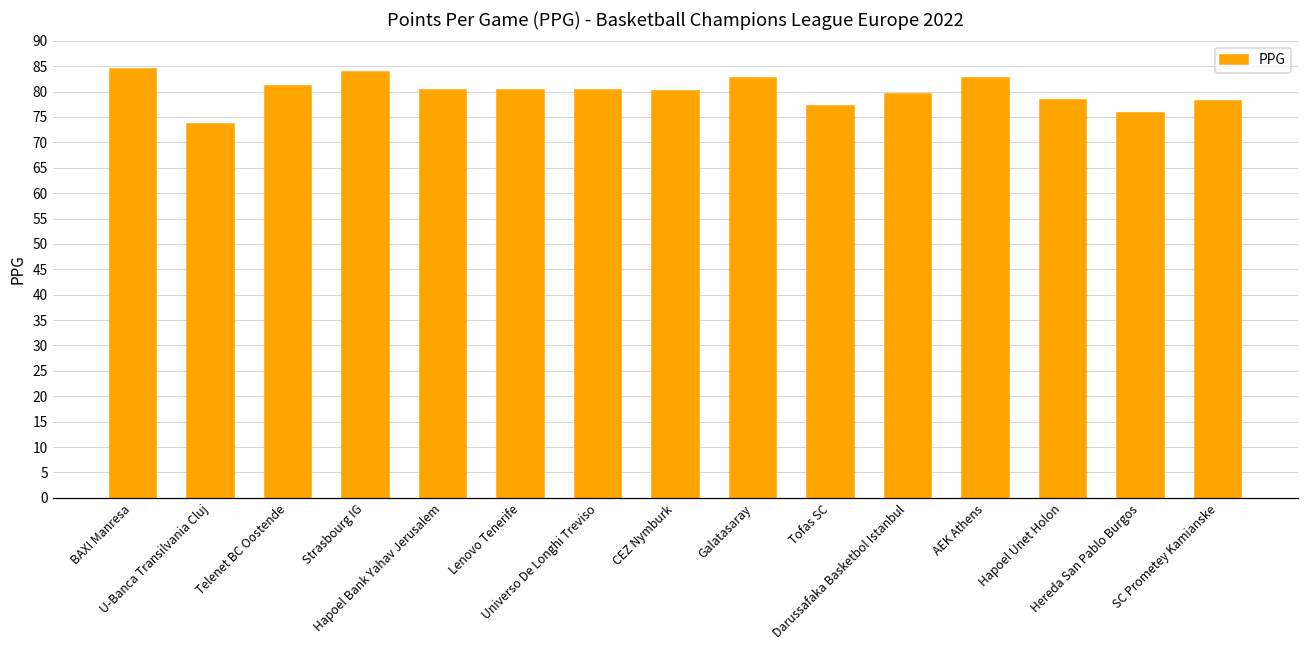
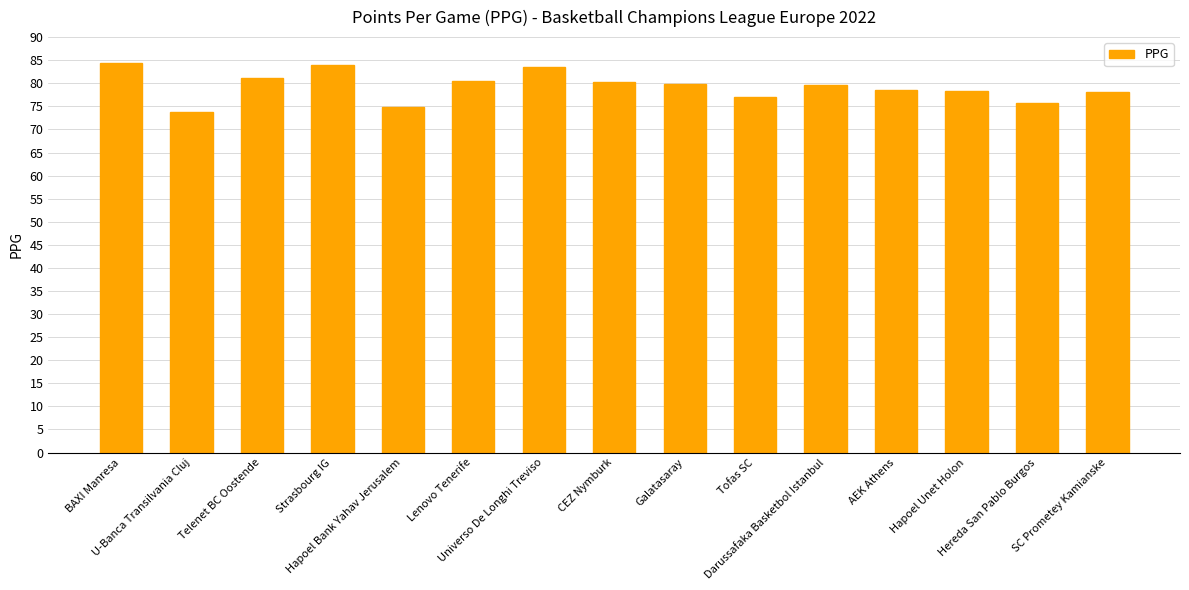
  {
    "BAXI Manresa": 84,
    "U-Banca Transilvania Cluj": 74,
    "Telenet BC Oostende": 81,
    "Strasbourg IG": 84,
-   "Hapoel Bank Yahav Jerusalem": 80,
+   "Hapoel Bank Yahav Jerusalem": 75,
    "Lenovo Tenerife": 80,
-   "Universo De Longhi Treviso": 80,
+   "Universo De Longhi Treviso": 84,
    "CEZ Nymburk": 80,
-   "Galatasaray": 83,
+   "Galatasaray": 80,
    "Tofas SC": 77,
    "Darussafaka Basketbol Istanbul": 80,
-   "AEK Athens": 83,
+   "AEK Athens": 79,
    "Hapoel Unet Holon": 78,
    "Hereda San Pablo Burgos": 76,
    "SC Prometey Kamianske": 78
  }
